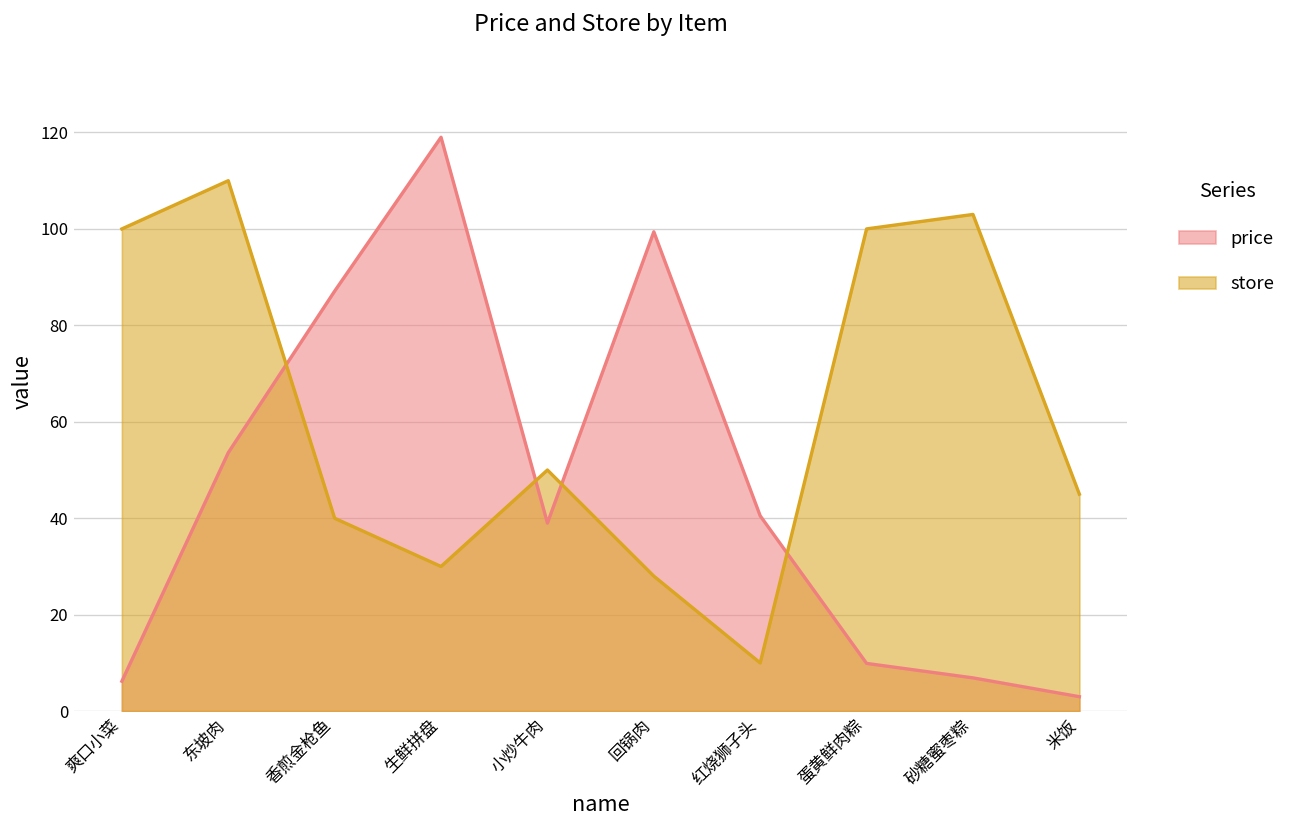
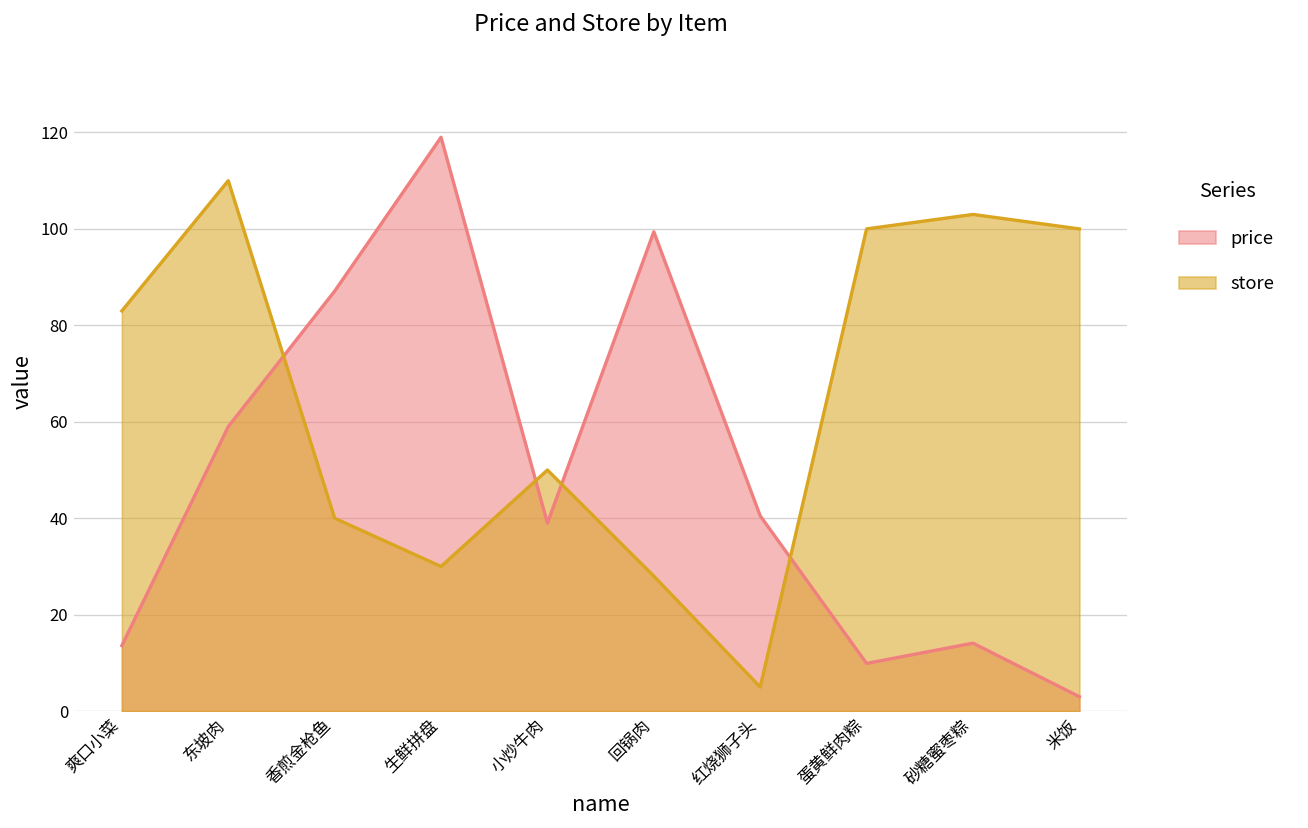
  {
    "price": {
-     "爽口小菜": 6,
-     "东坡肉": 54,
+     "爽口小菜": 14,
+     "东坡肉": 59,
      "香煎金枪鱼": 87,
      "生鲜拼盘": 119,
      "小炒牛肉": 39,
      "回锅肉": 99,
      "红烧狮子头": 41,
      "蛋黄鲜肉粽": 10,
-     "砂糖蜜枣粽": 7,
+     "砂糖蜜枣粽": 14,
      "米饭": 3
    },
    "store": {
-     "爽口小菜": 100,
+     "爽口小菜": 83,
      "东坡肉": 110,
      "香煎金枪鱼": 40,
      "生鲜拼盘": 30,
      "小炒牛肉": 50,
      "回锅肉": 28,
-     "红烧狮子头": 10,
+     "红烧狮子头": 5,
      "蛋黄鲜肉粽": 100,
      "砂糖蜜枣粽": 103,
-     "米饭": 45
+     "米饭": 100
    }
  }
